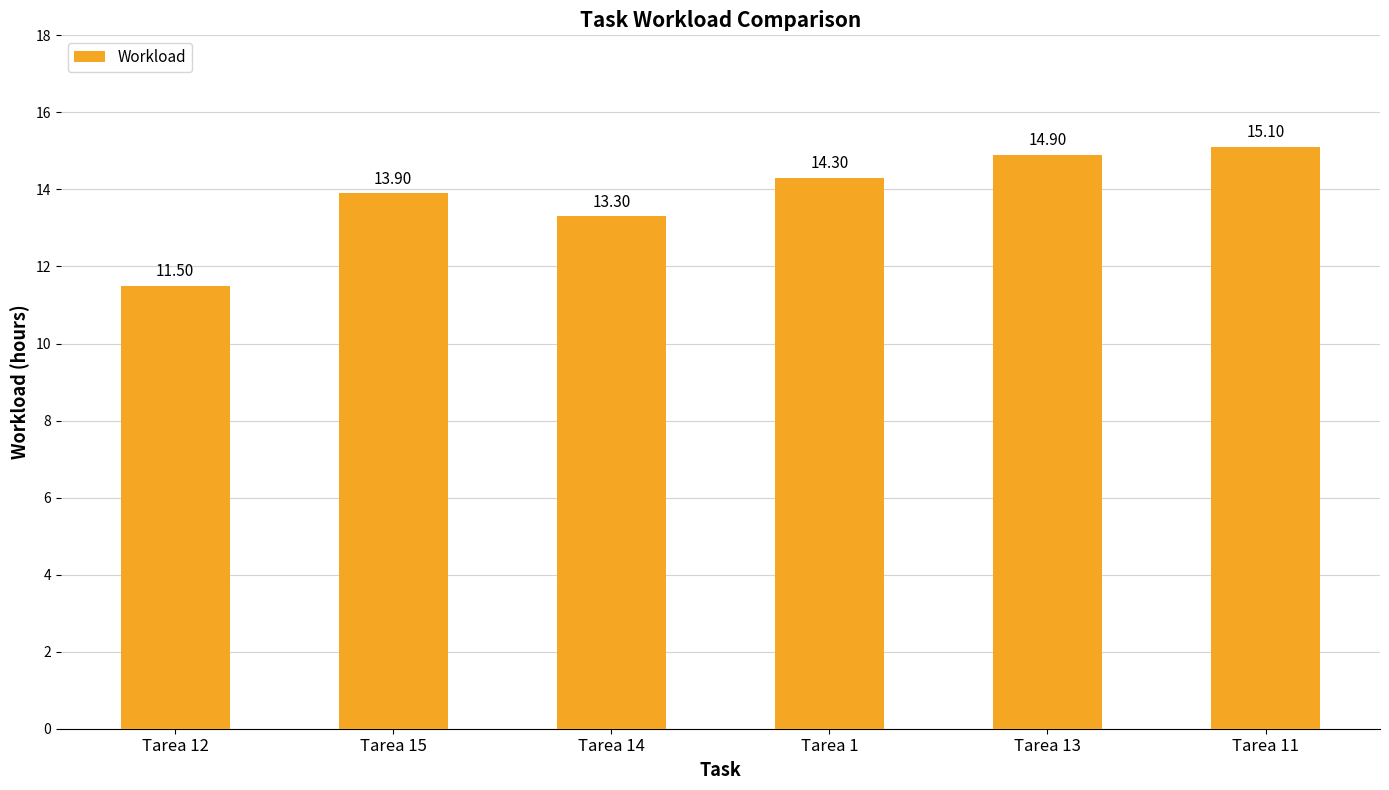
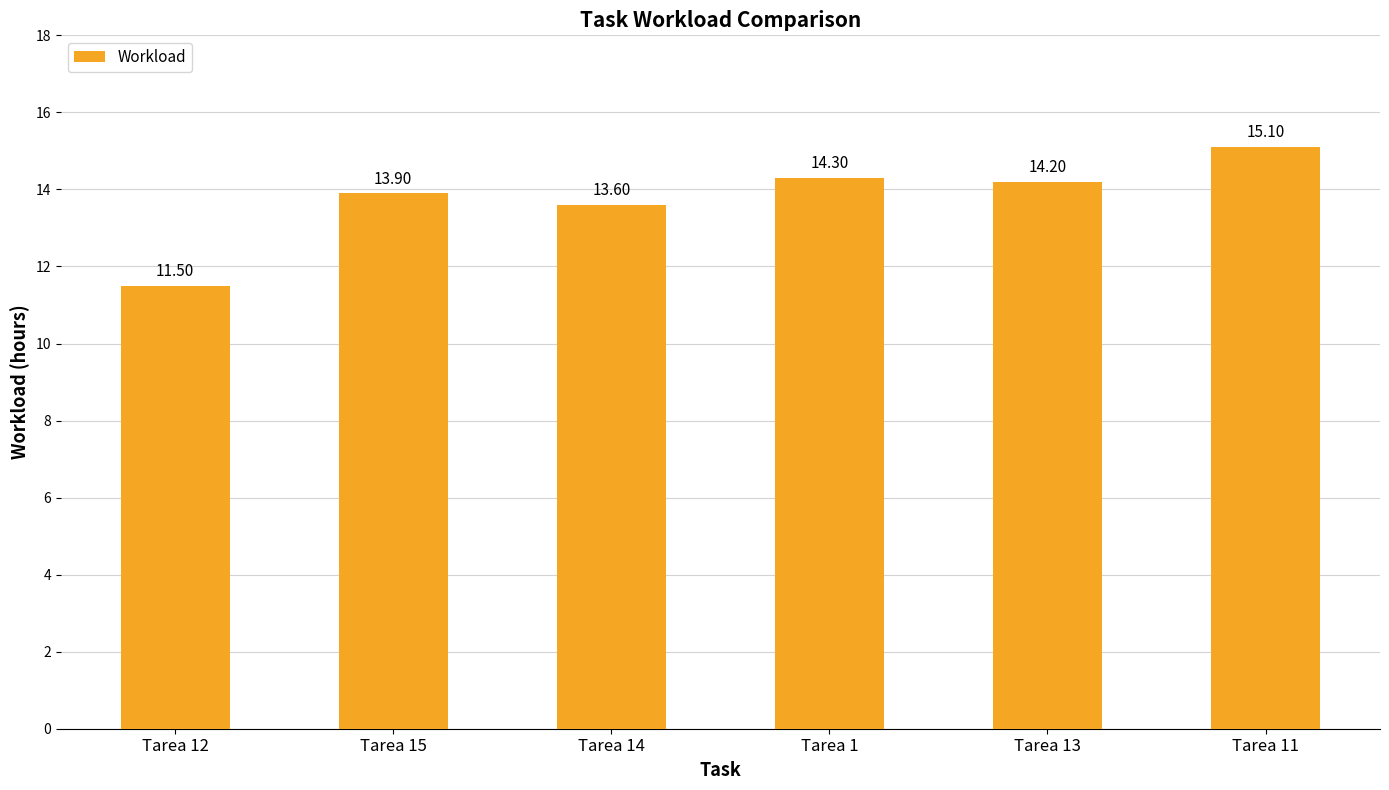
  {
    "Tarea 12": 11.50,
    "Tarea 15": 13.90,
-   "Tarea 14": 13.30,
+   "Tarea 14": 13.60,
    "Tarea 1": 14.30,
-   "Tarea 13": 14.90,
+   "Tarea 13": 14.20,
    "Tarea 11": 15.10
  }
